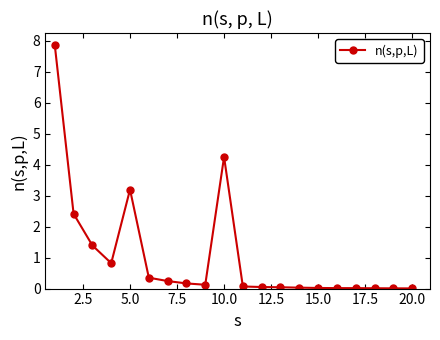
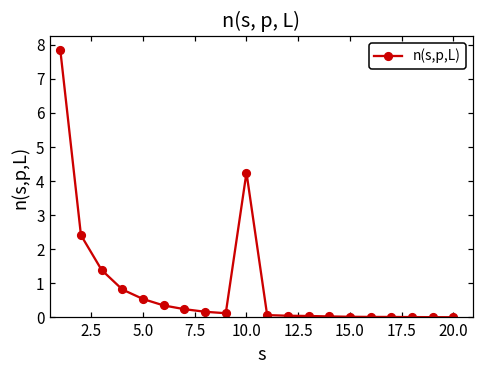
  {
-   "5.0": 3.2,
+   "5.0": 0.5,
    "10.0": 4.3,
    "15.0": 0.0,
    "20.0": 0.0
  }
